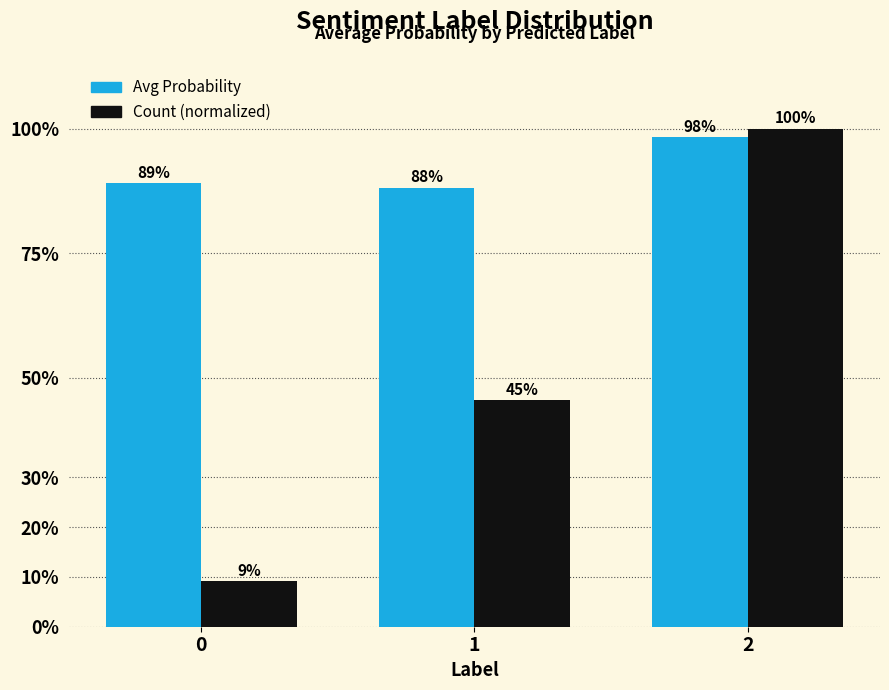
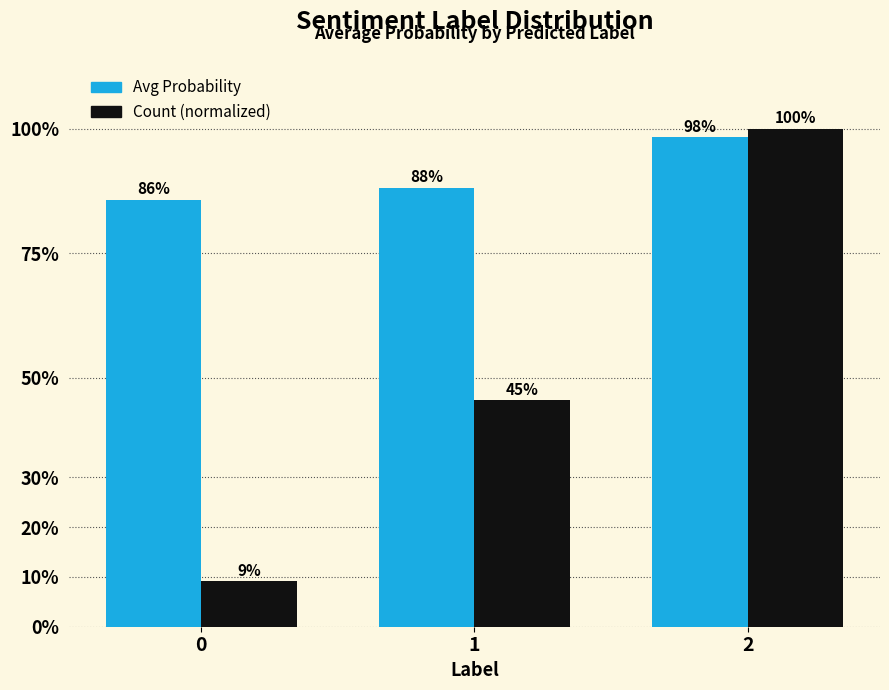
  {
    "Avg Probability": {
-     "0": "89%",
+     "0": "86%",
      "1": "88%",
      "2": "98%"
    },
    "Count (normalized)": {
      "0": "9%",
      "1": "45%",
      "2": "100%"
    }
  }
